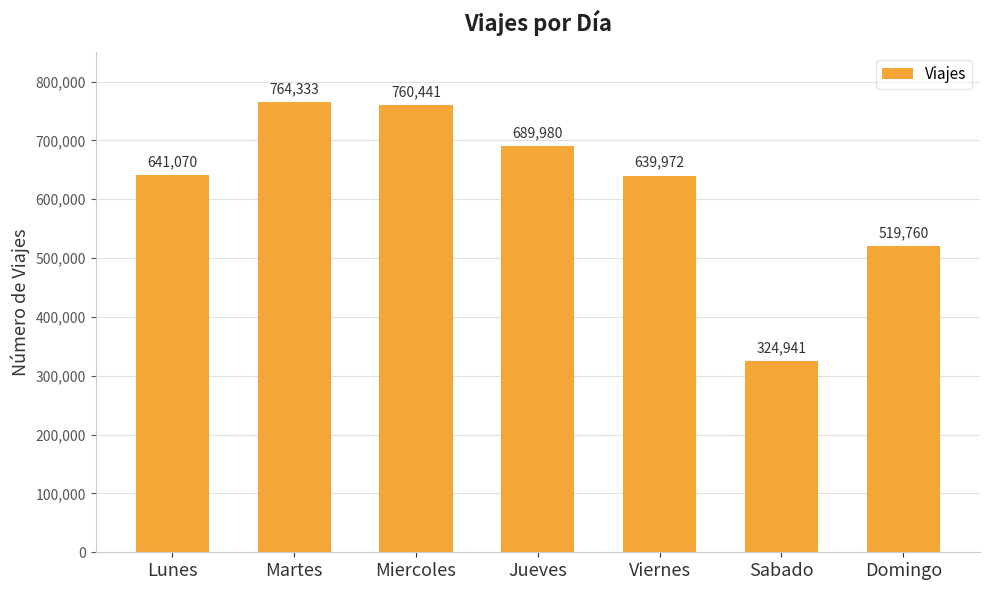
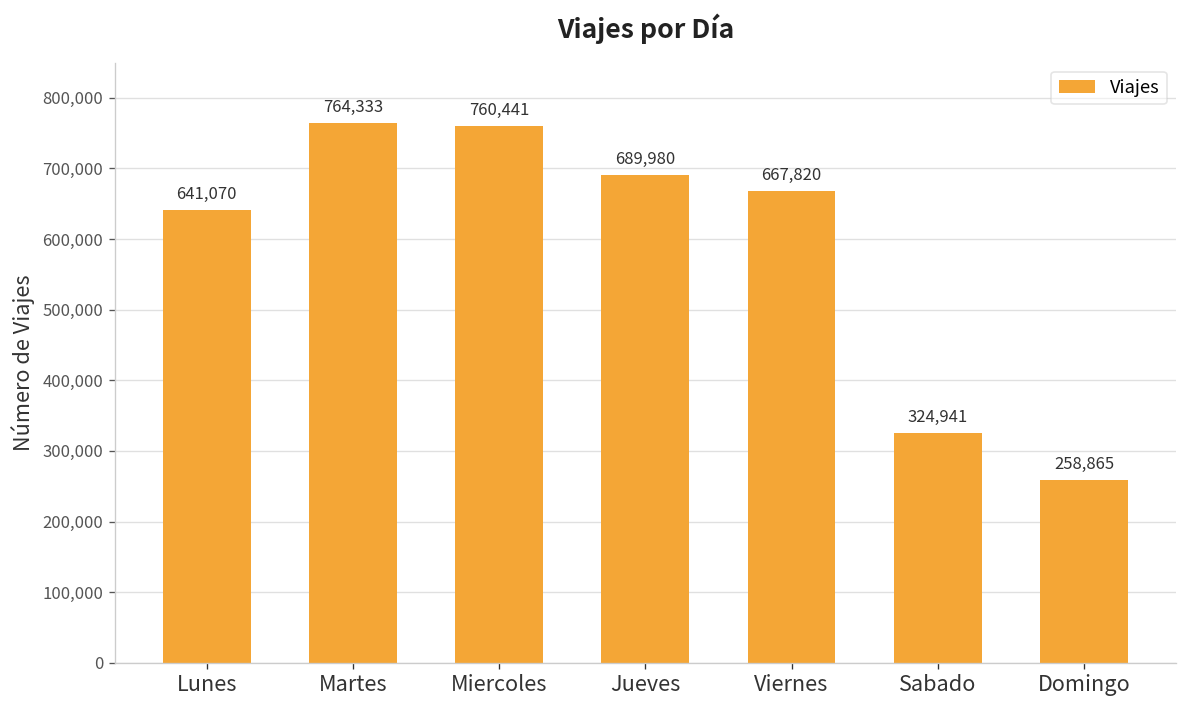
  {
    "Lunes": "641,070",
    "Martes": "764,333",
    "Miercoles": "760,441",
    "Jueves": "689,980",
-   "Viernes": "639,972",
+   "Viernes": "667,820",
    "Sabado": "324,941",
-   "Domingo": "519,760"
+   "Domingo": "258,865"
  }
